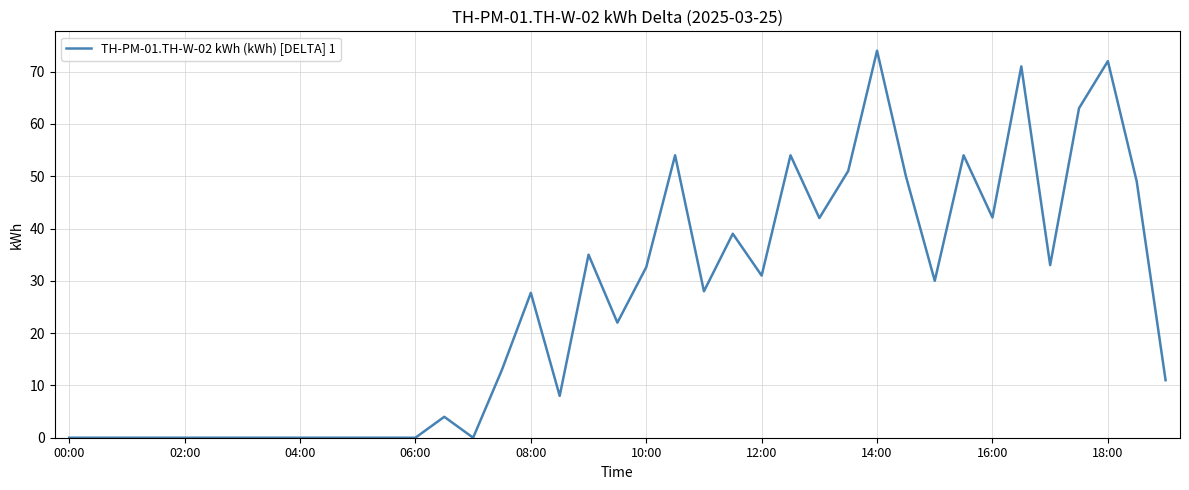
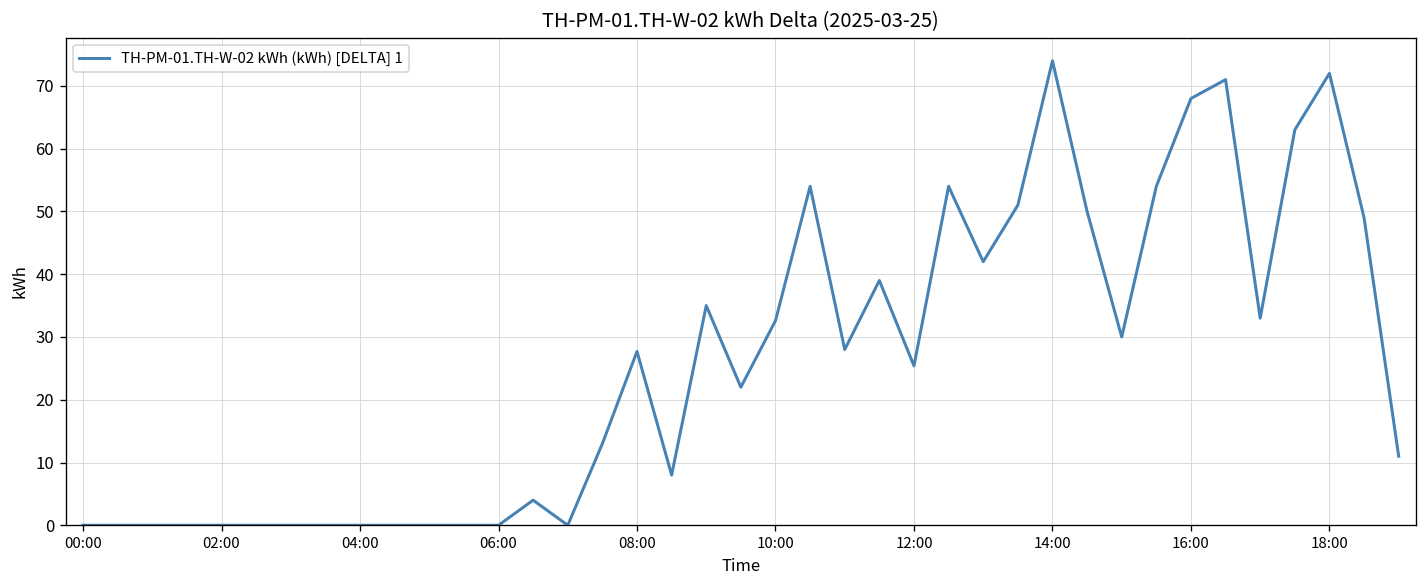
  {
    "00:00": 0,
    "02:00": 0,
    "04:00": 0,
    "06:00": 0,
    "08:00": 28,
    "10:00": 33,
-   "12:00": 31,
+   "12:00": 25,
    "14:00": 74,
-   "16:00": 42,
+   "16:00": 68,
    "18:00": 72
  }
